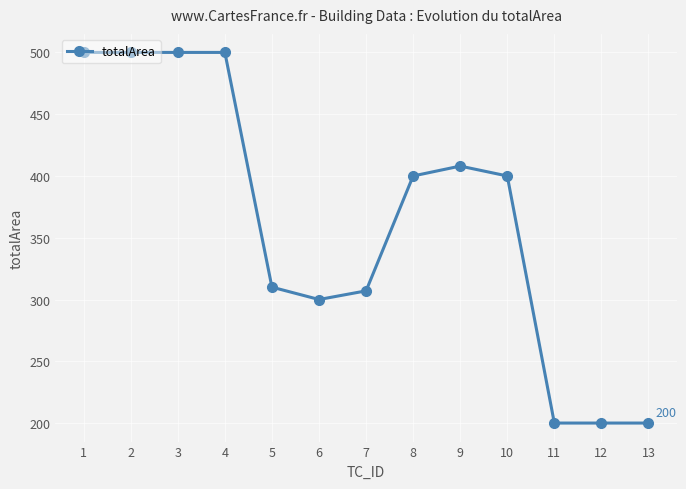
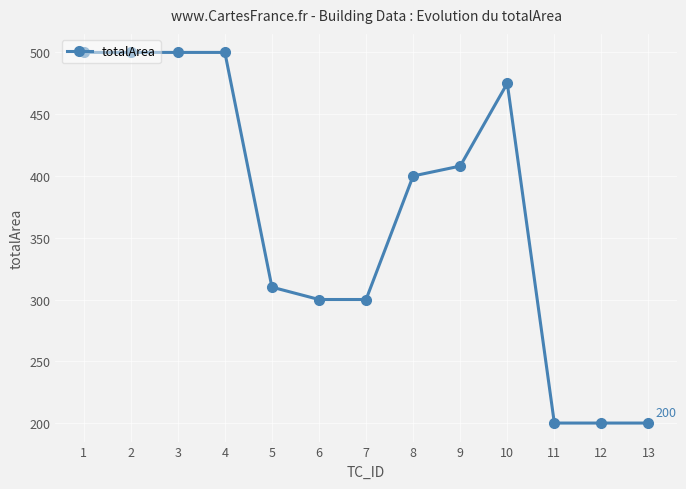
  {
    "3": 500,
    "4": 500,
    "5": 310,
    "6": 300,
-   "7": 307,
+   "7": 300,
    "8": 400,
    "9": 408,
-   "10": 400,
+   "10": 475,
    "11": 200,
    "12": 200
  }
